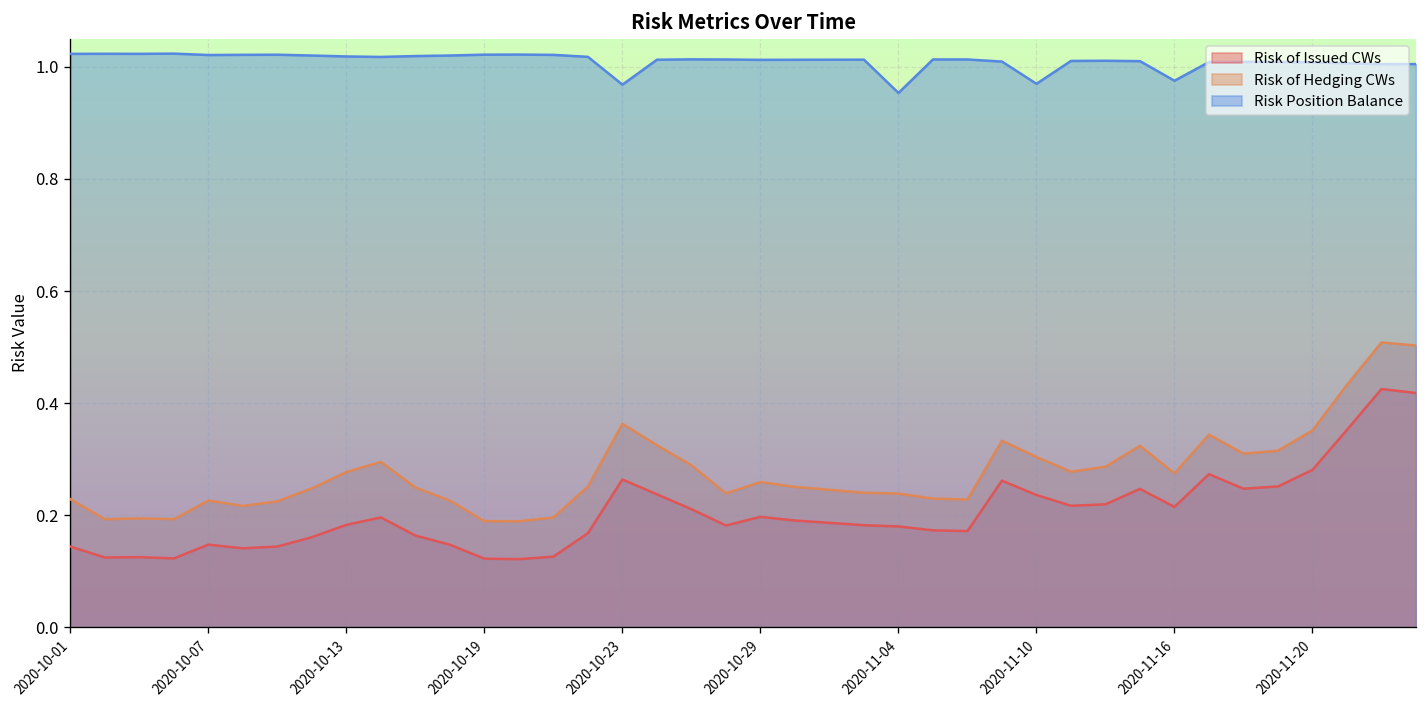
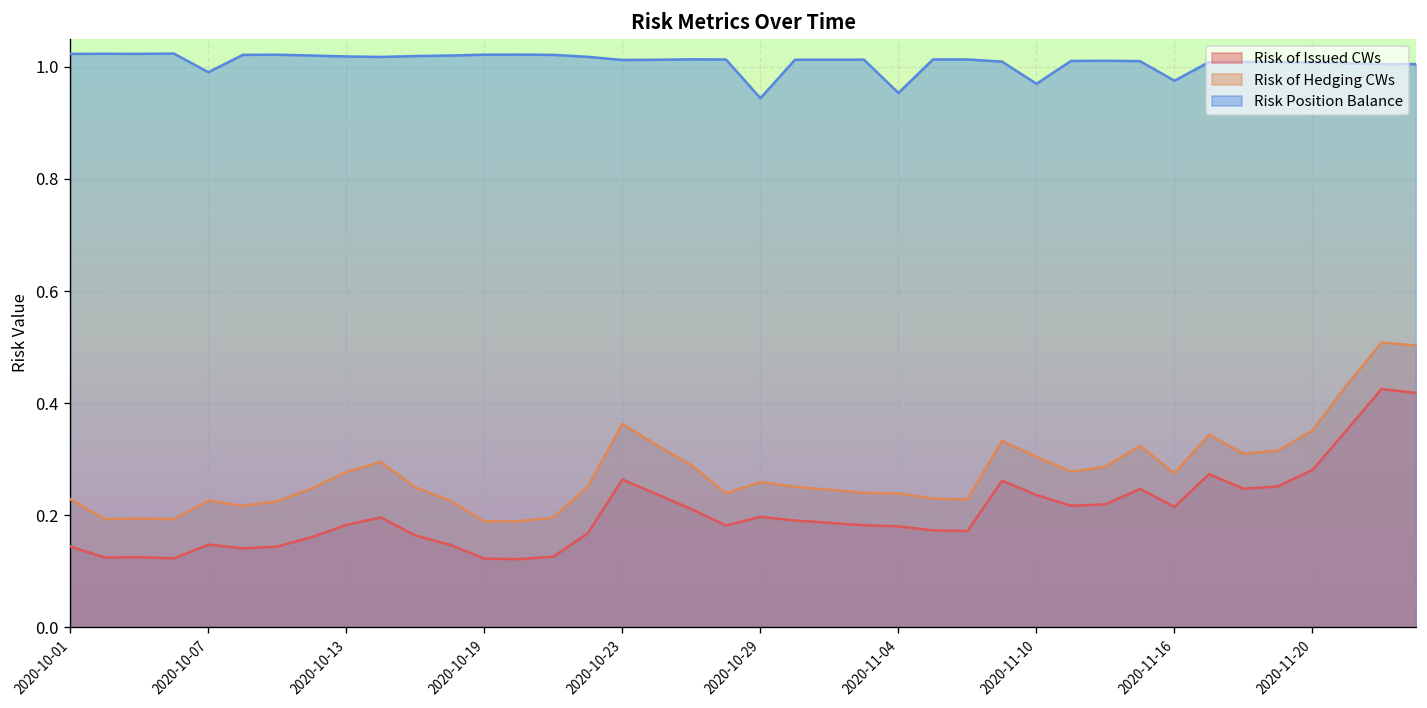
  {
    "Risk Position Balance": {
      "2020-10-01": 1.02,
-     "2020-10-07": 1.02,
+     "2020-10-07": 0.99,
      "2020-10-13": 1.02,
      "2020-10-19": 1.02,
-     "2020-10-23": 0.97,
-     "2020-10-29": 1.01,
+     "2020-10-23": 1.01,
+     "2020-10-29": 0.94,
      "2020-11-04": 0.95,
      "2020-11-10": 0.97,
      "2020-11-16": 0.98
    }
  }
